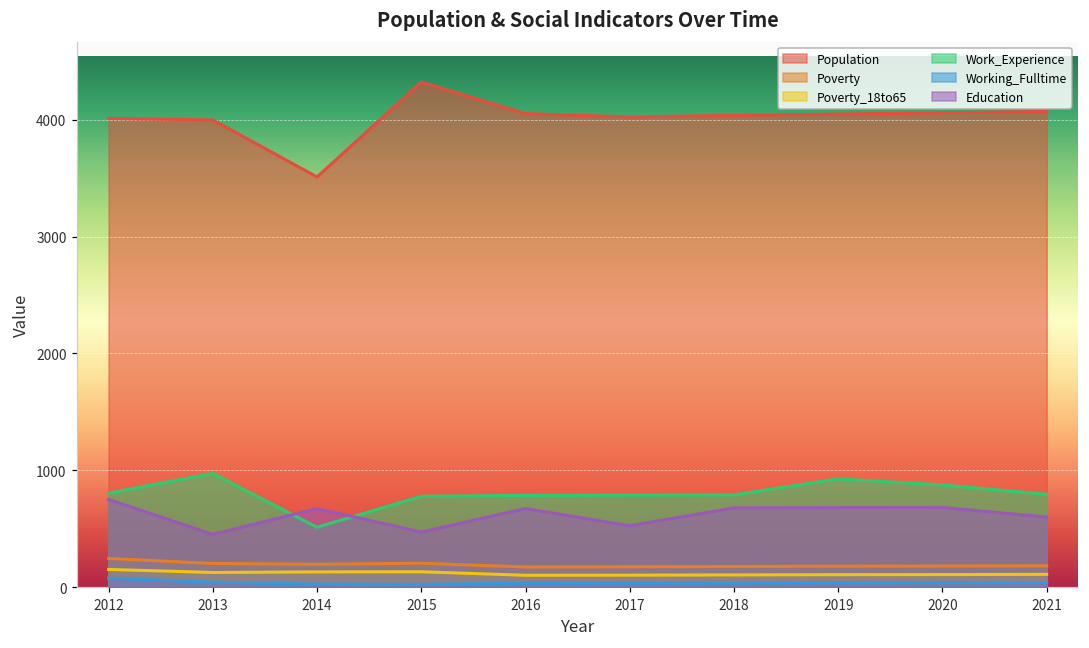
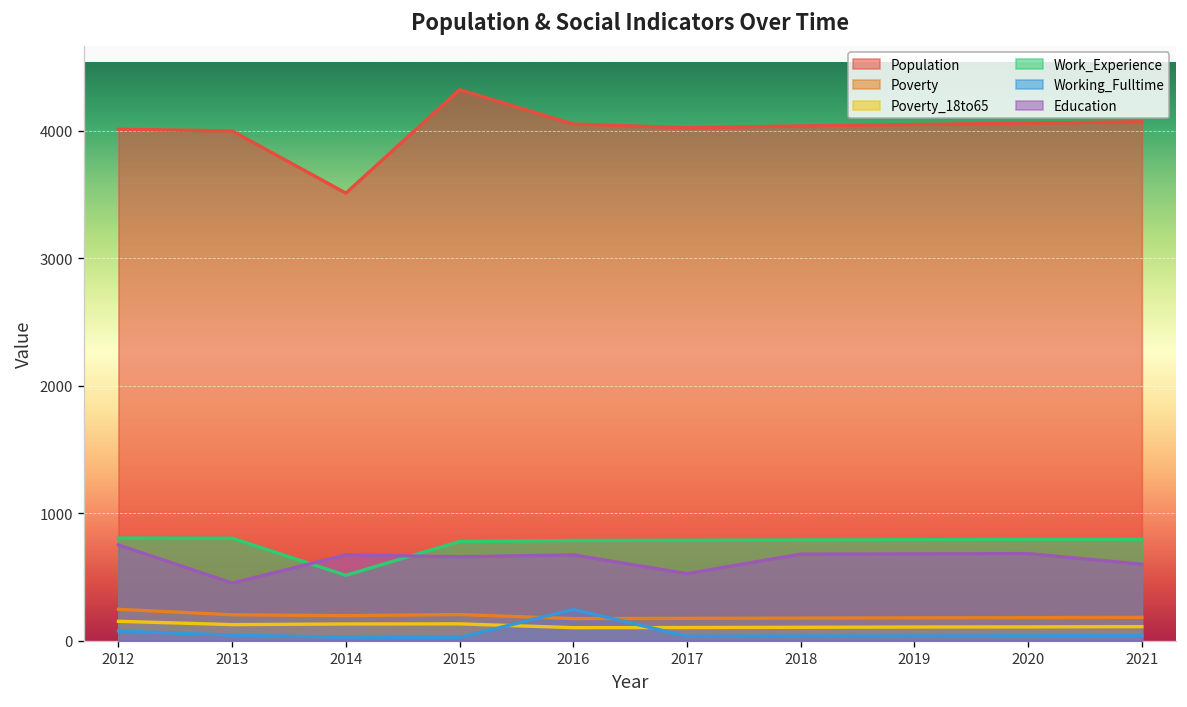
  {
    "Work_Experience": {
      "2012": 810,
-     "2013": 970,
+     "2013": 800,
      "2014": 510,
      "2015": 780,
      "2016": 790,
      "2017": 790,
      "2018": 790,
-     "2019": 930,
-     "2020": 880,
+     "2019": 790,
+     "2020": 790,
      "2021": 800
    },
    "Working_Fulltime": {
      "2012": 80,
      "2013": 40,
      "2014": 30,
      "2015": 30,
-     "2016": 30,
+     "2016": 250,
      "2017": 40,
      "2018": 40,
      "2019": 40,
      "2020": 40,
      "2021": 40
    },
    "Education": {
      "2012": 750,
      "2013": 450,
      "2014": 670,
-     "2015": 470,
+     "2015": 660,
      "2016": 670,
      "2017": 530,
      "2018": 680,
      "2019": 680,
      "2020": 680,
      "2021": 600
    }
  }
